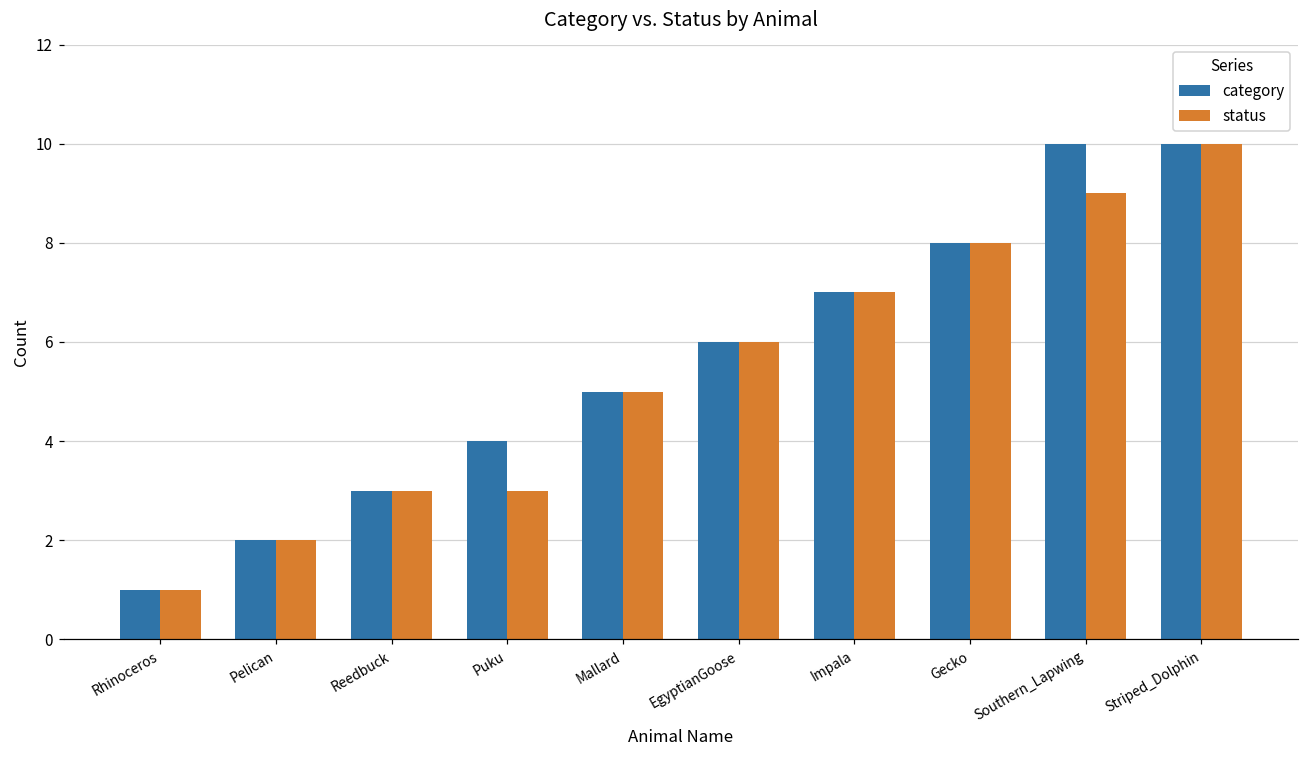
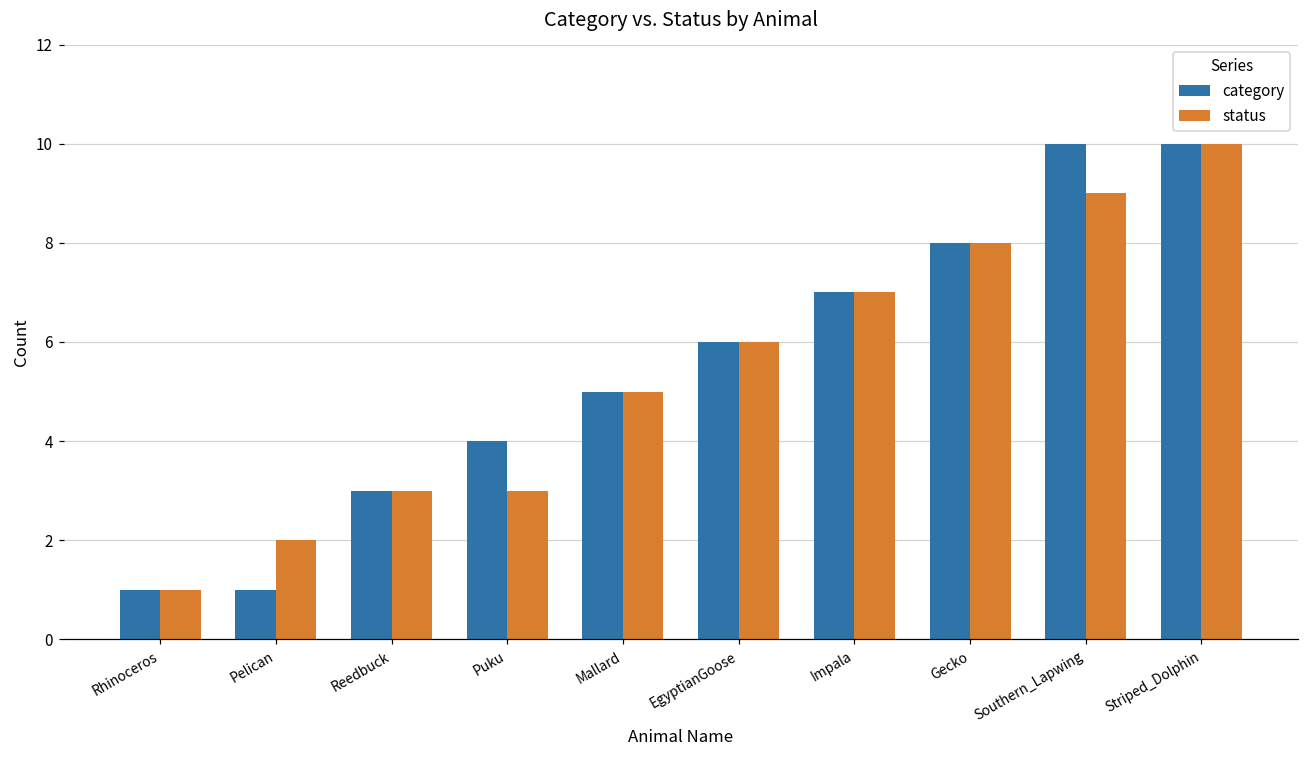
  {
    "category": {
      "Rhinoceros": 1,
-     "Pelican": 2,
+     "Pelican": 1,
      "Reedbuck": 3,
      "Puku": 4,
      "Mallard": 5,
      "EgyptianGoose": 6,
      "Impala": 7,
      "Gecko": 8,
      "Southern_Lapwing": 10,
      "Striped_Dolphin": 10
    },
    "status": {
      "Rhinoceros": 1,
      "Pelican": 2,
      "Reedbuck": 3,
      "Puku": 3,
      "Mallard": 5,
      "EgyptianGoose": 6,
      "Impala": 7,
      "Gecko": 8,
      "Southern_Lapwing": 9,
      "Striped_Dolphin": 10
    }
  }
